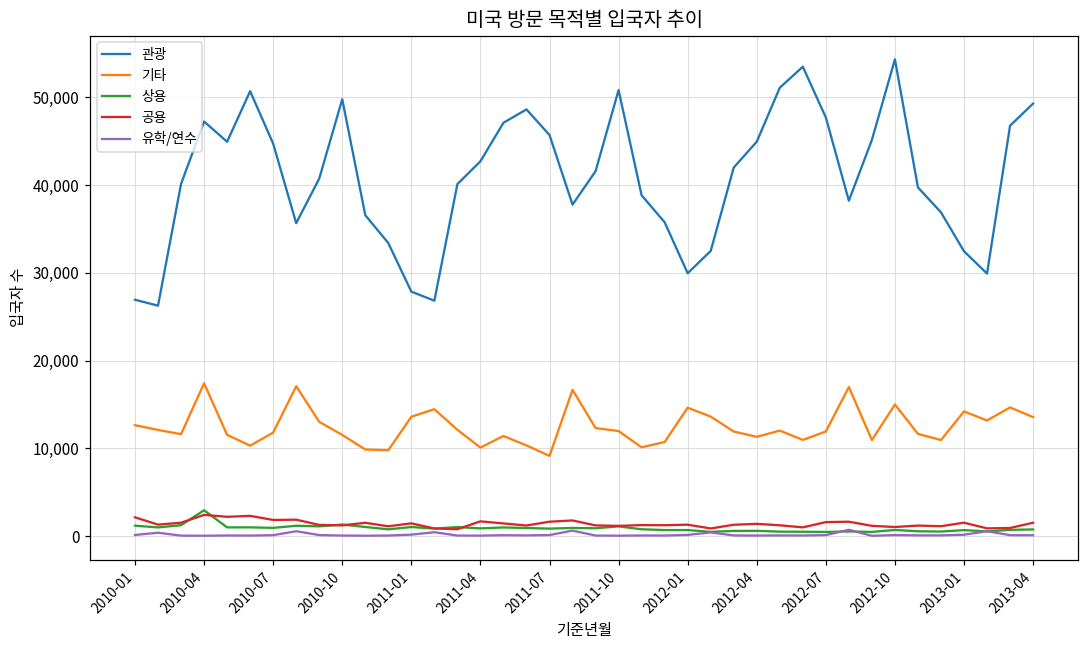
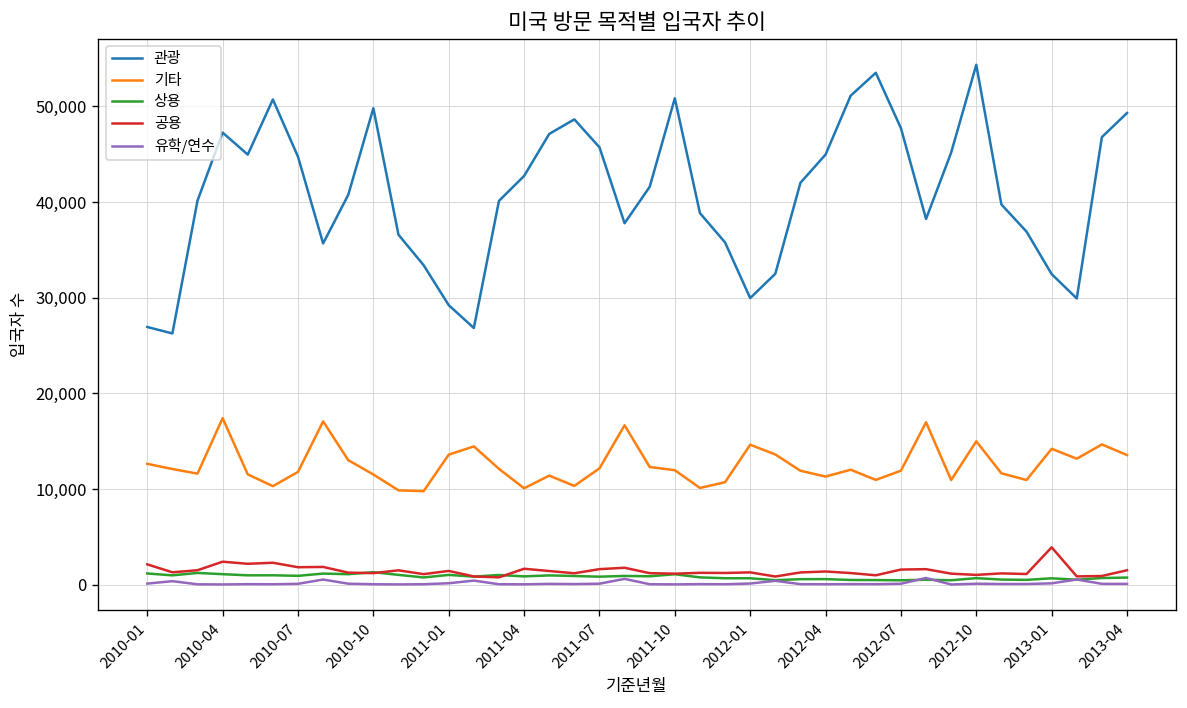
  {
    "관광": {
      "2010-01": "27,000",
      "2010-04": "47,000",
      "2010-07": "45,000",
      "2010-10": "50,000",
-     "2011-01": "28,000",
+     "2011-01": "29,000",
      "2011-04": "43,000",
      "2011-07": "46,000",
      "2011-10": "51,000",
      "2012-01": "30,000",
      "2012-04": "45,000",
      "2012-07": "48,000",
      "2012-10": "54,000",
      "2013-01": "32,000",
      "2013-04": "49,000"
    },
    "기타": {
      "2010-01": "13,000",
      "2010-04": "17,000",
      "2010-07": "12,000",
      "2010-10": "12,000",
      "2011-01": "14,000",
      "2011-04": "10,000",
-     "2011-07": "9,000",
+     "2011-07": "12,000",
      "2011-10": "12,000",
      "2012-01": "15,000",
      "2012-04": "11,000",
      "2012-07": "12,000",
      "2012-10": "15,000",
      "2013-01": "14,000",
      "2013-04": "14,000"
    },
    "상용": {
      "2010-01": "1,000",
-     "2010-04": "3,000",
+     "2010-04": "1,000",
      "2010-07": "1,000",
      "2011-01": "1,000",
      "2011-04": "1,000",
      "2011-07": "1,000",
      "2012-01": "1,000",
      "2012-04": "1,000",
      "2012-07": "0",
      "2012-10": "1,000",
      "2013-01": "1,000",
      "2013-04": "1,000"
    },
    "공용": {
      "2010-01": "2,000",
      "2010-04": "2,000",
      "2010-07": "2,000",
      "2011-01": "1,000",
      "2011-04": "2,000",
      "2011-07": "2,000",
      "2012-01": "1,000",
      "2012-04": "1,000",
      "2012-07": "2,000",
      "2012-10": "1,000",
-     "2013-01": "2,000",
+     "2013-01": "4,000",
      "2013-04": "2,000"
    },
    "유학/연수": {
      "2010-01": "0",
      "2010-04": "0",
      "2010-07": "0",
      "2010-10": "0",
      "2011-01": "0",
      "2011-04": "0",
      "2011-07": "0",
      "2011-10": "0",
      "2012-01": "0",
      "2012-04": "0",
      "2012-07": "0",
      "2012-10": "0",
      "2013-01": "0",
      "2013-04": "0"
    }
  }
